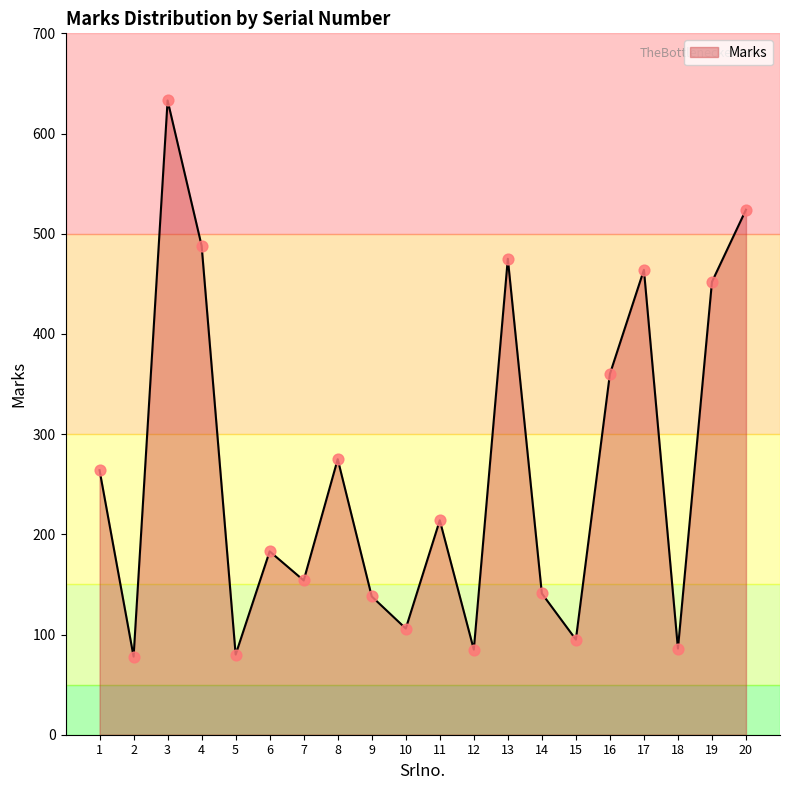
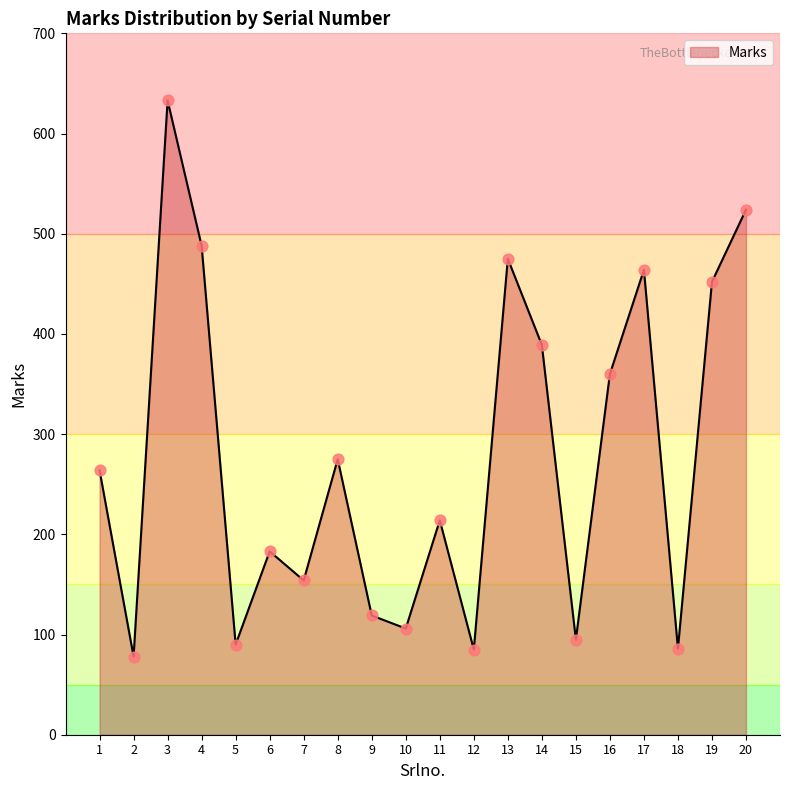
  {
    "1": 264,
    "2": 78,
    "3": 633,
    "4": 488,
-   "5": 80,
+   "5": 90,
    "6": 183,
    "7": 154,
    "8": 275,
-   "9": 138,
+   "9": 119,
    "10": 106,
    "11": 214,
    "12": 85,
    "13": 475,
-   "14": 141,
+   "14": 389,
    "15": 95,
    "16": 360,
    "17": 464,
    "18": 86,
    "19": 452,
    "20": 524
  }
